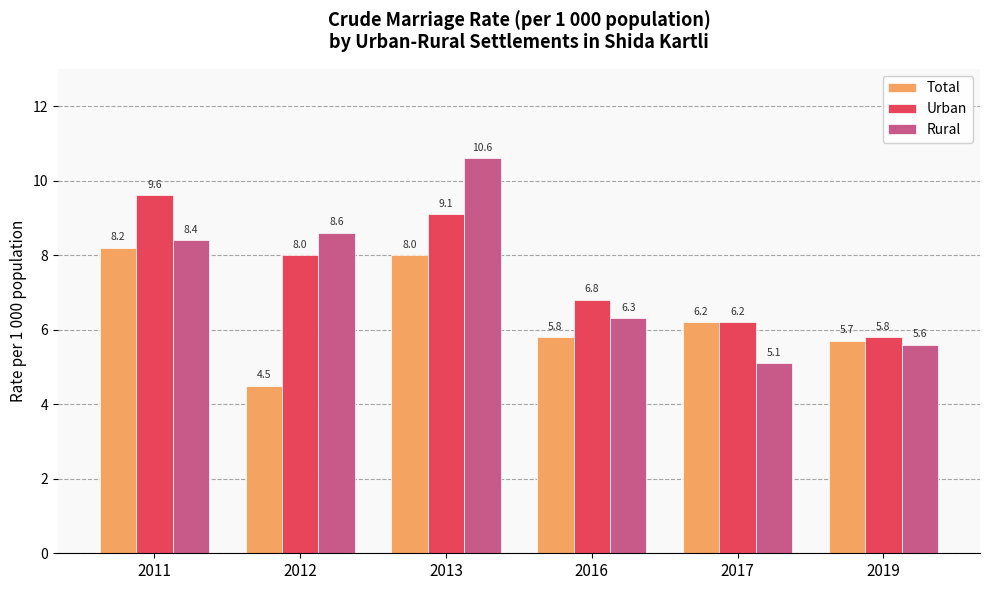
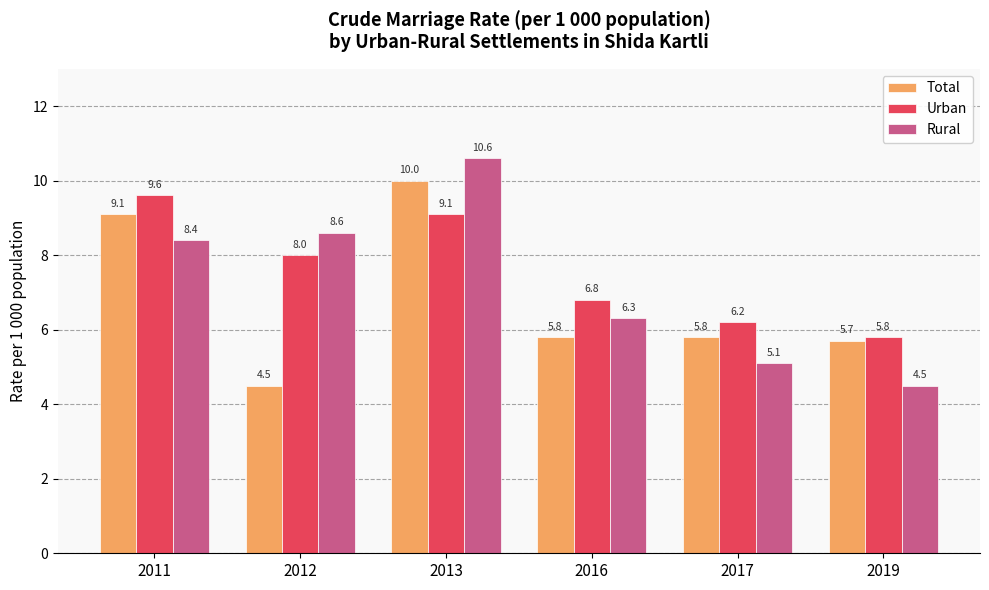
  {
    "Total": {
-     "2011": 8.2,
+     "2011": 9.1,
      "2012": 4.5,
-     "2013": 8.0,
+     "2013": 10.0,
      "2016": 5.8,
-     "2017": 6.2,
+     "2017": 5.8,
      "2019": 5.7
    },
    "Urban": {
      "2011": 9.6,
      "2012": 8.0,
      "2013": 9.1,
      "2016": 6.8,
      "2017": 6.2,
      "2019": 5.8
    },
    "Rural": {
      "2011": 8.4,
      "2012": 8.6,
      "2013": 10.6,
      "2016": 6.3,
      "2017": 5.1,
-     "2019": 5.6
+     "2019": 4.5
    }
  }
